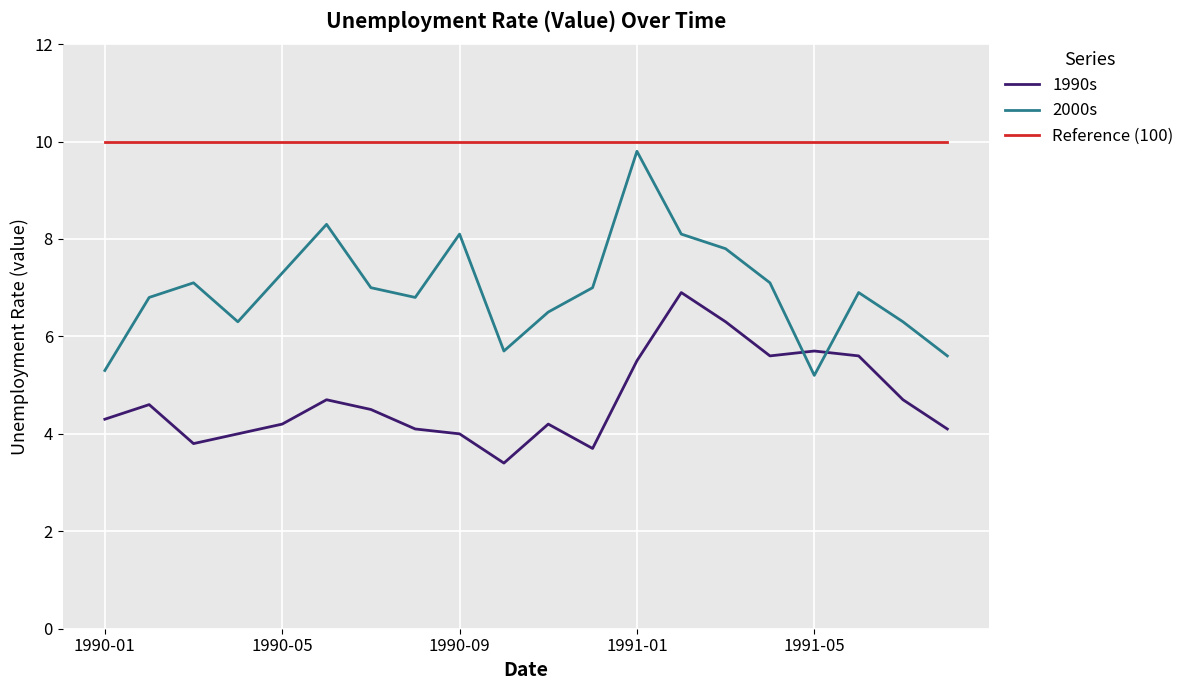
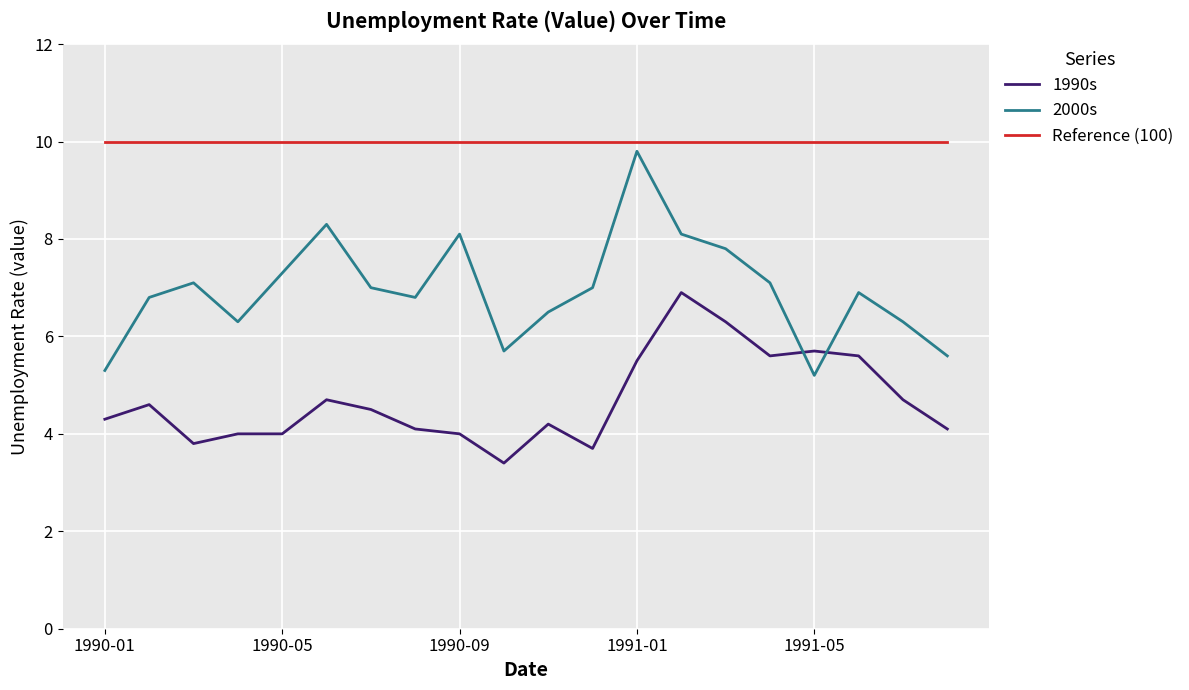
  {
    "1990s": {
      "1990-01": 4.3,
-     "1990-05": 4.2,
+     "1990-05": 4.0,
      "1990-09": 4.0,
      "1991-01": 5.5,
      "1991-05": 5.7
    },
    "2000s": {
      "1990-01": 5.3,
      "1990-05": 7.3,
      "1990-09": 8.1,
      "1991-01": 9.8,
      "1991-05": 5.2
    },
    "Reference (100)": {
      "1990-01": 10.0,
      "1990-05": 10.0,
      "1990-09": 10.0,
      "1991-01": 10.0,
      "1991-05": 10.0
    }
  }
